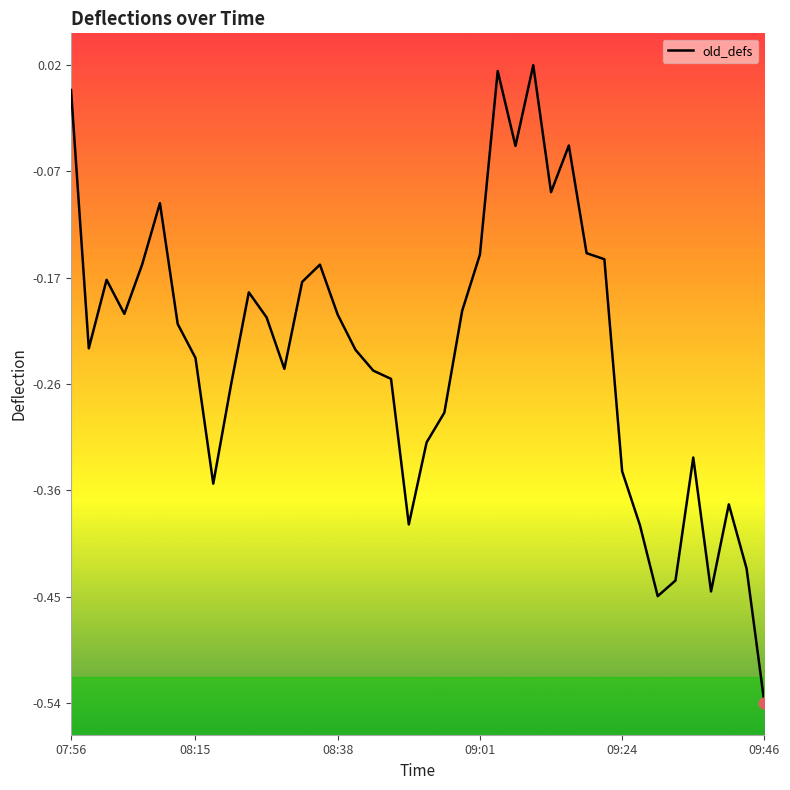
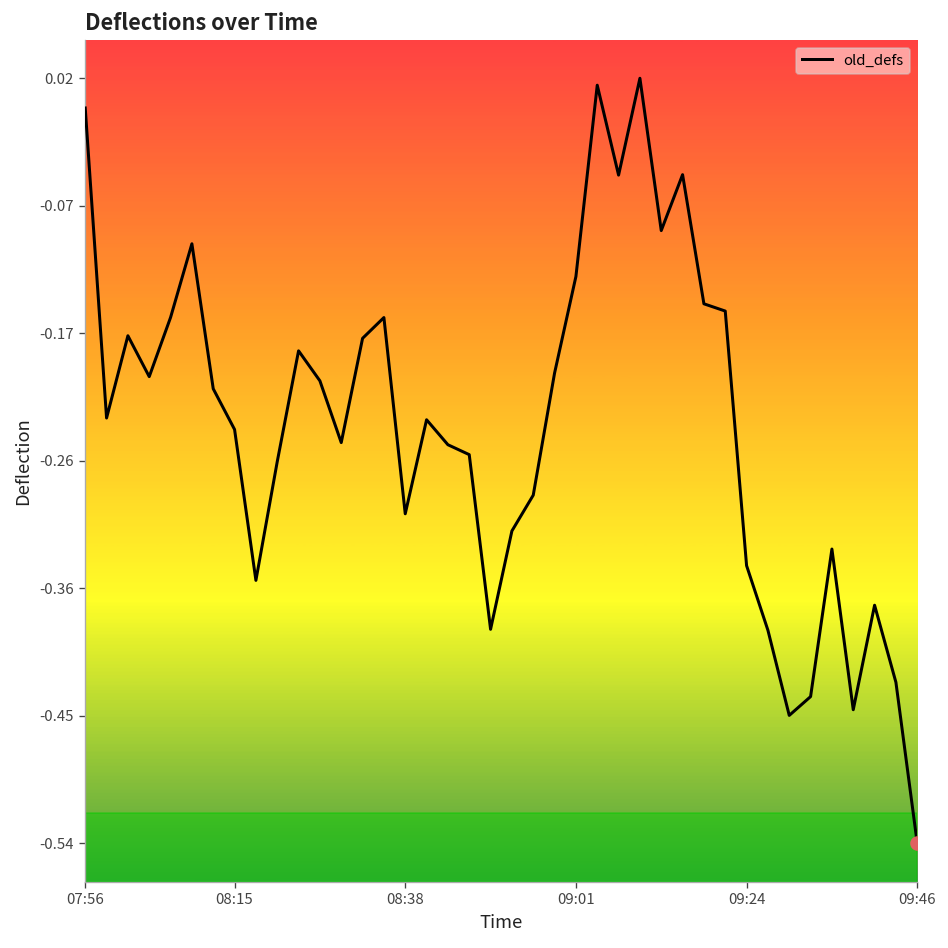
  {
    "old_defs": {
      "07:56": 0.000,
      "08:15": -0.238,
-     "08:38": -0.200,
-     "09:01": -0.146,
+     "08:38": -0.301,
+     "09:01": -0.125,
      "09:24": -0.339
    }
  }
